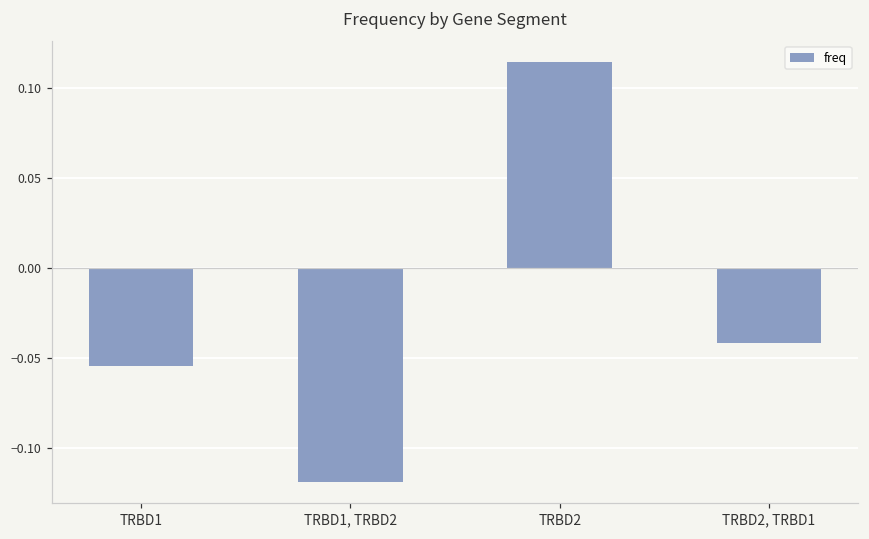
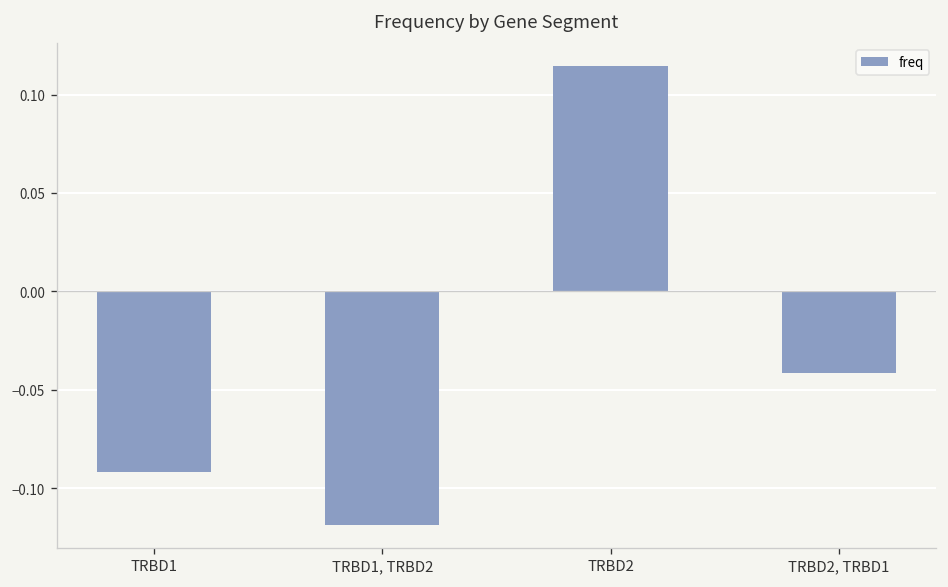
  {
-   "TRBD1": -0.055,
+   "TRBD1": -0.092,
    "TRBD1, TRBD2": -0.119,
    "TRBD2": 0.114,
    "TRBD2, TRBD1": -0.041
  }
